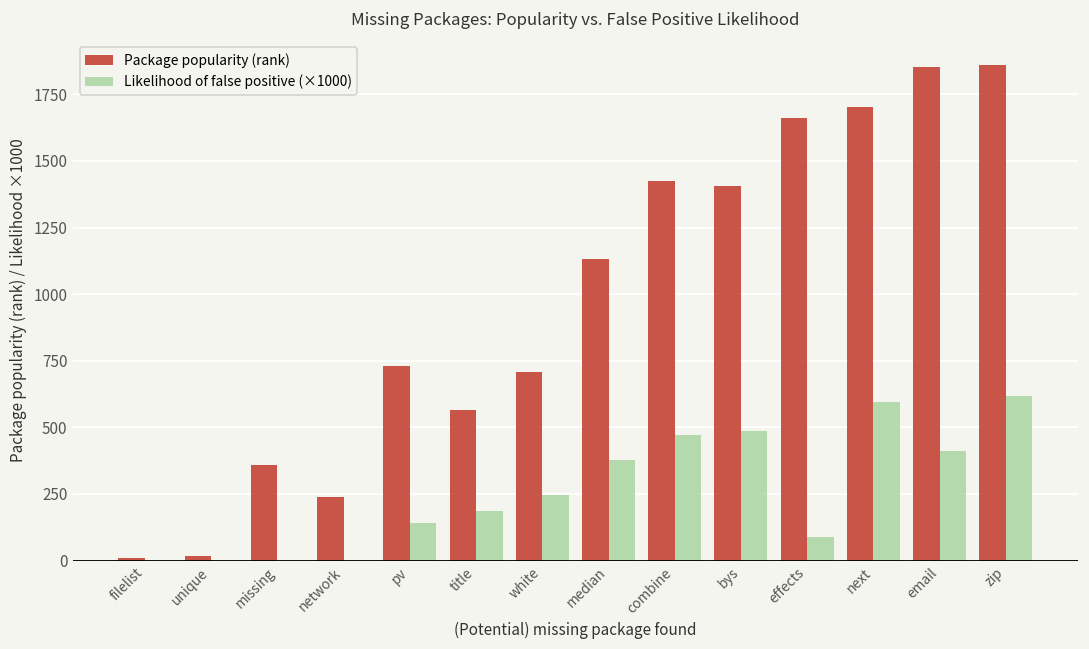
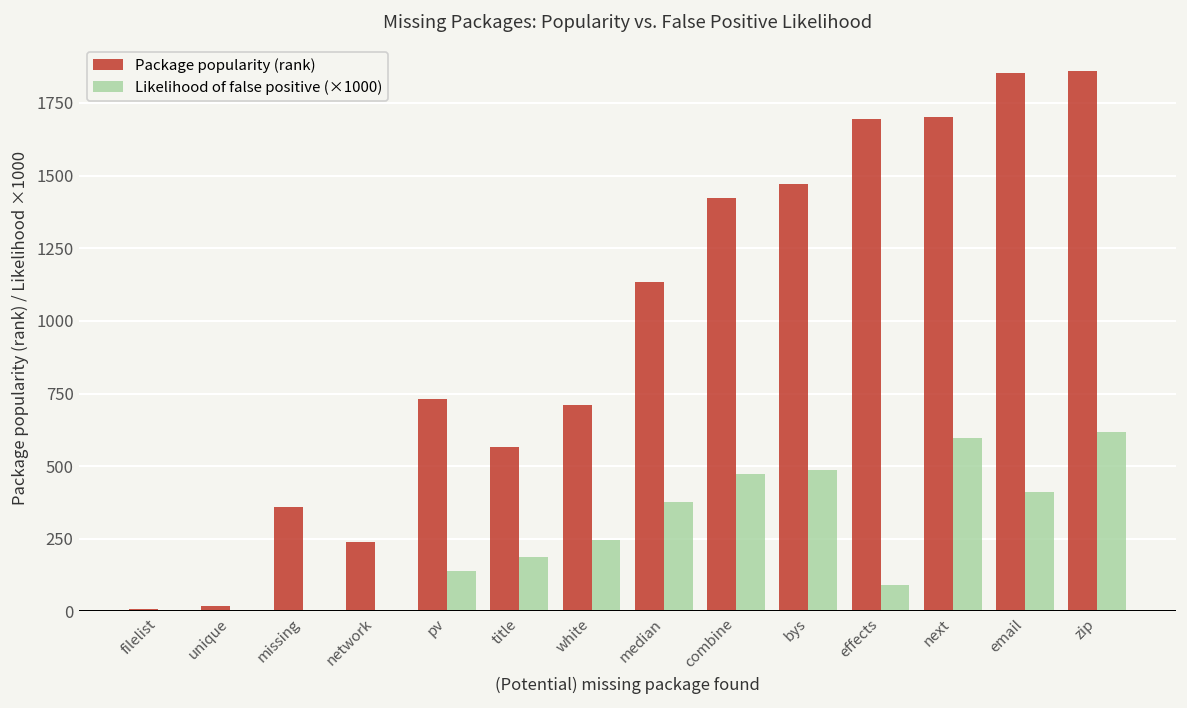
  {
    "Package popularity (rank)": {
      "unique": 20,
      "missing": 360,
      "network": 240,
      "pv": 730,
      "title": 570,
      "white": 710,
      "median": 1130,
      "combine": 1420,
-     "bys": 1410,
-     "effects": 1660,
+     "bys": 1470,
+     "effects": 1700,
      "next": 1700,
      "email": 1850,
      "zip": 1860
    },
    "Likelihood of false positive (×1000)": {
      "filelist": 0,
      "unique": 0,
      "missing": 0,
      "network": 0,
      "pv": 140,
      "title": 190,
      "white": 250,
      "median": 380,
      "combine": 470,
      "bys": 490,
      "effects": 90,
      "next": 600,
      "email": 410,
      "zip": 620
    }
  }
